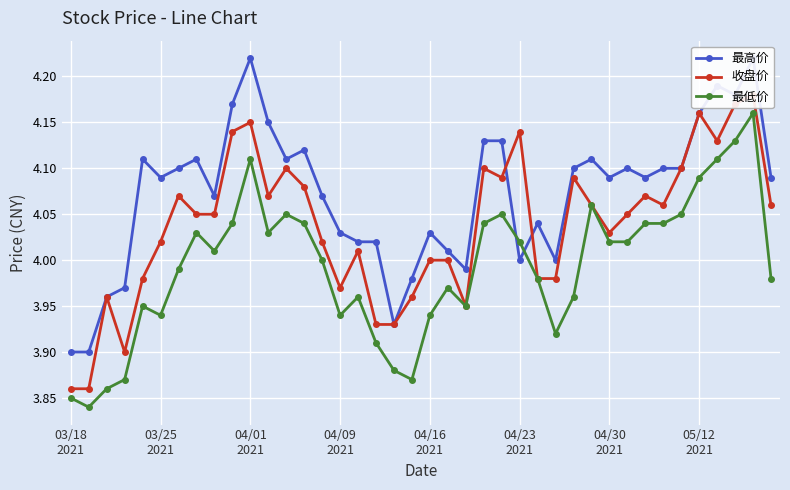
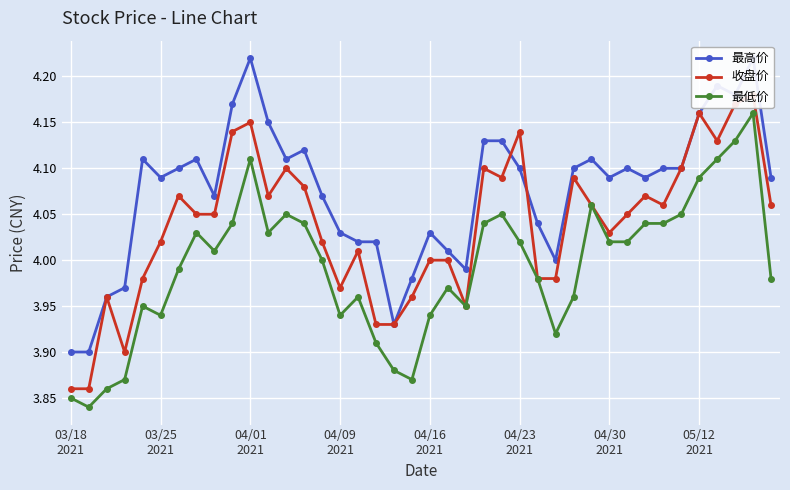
  {
    "最高价": {
      "03/18 2021": 3.9,
      "03/25 2021": 4.09,
      "04/01 2021": 4.22,
      "04/09 2021": 4.03,
      "04/16 2021": 4.03,
-     "04/23 2021": 4.0,
+     "04/23 2021": 4.1,
      "04/30 2021": 4.09
    },
    "收盘价": {
      "03/18 2021": 3.86,
      "03/25 2021": 4.02,
      "04/01 2021": 4.15,
      "04/09 2021": 3.97,
      "04/16 2021": 4.0,
      "04/23 2021": 4.14,
      "04/30 2021": 4.03
    },
    "最低价": {
      "03/18 2021": 3.85,
      "03/25 2021": 3.94,
      "04/01 2021": 4.11,
      "04/09 2021": 3.94,
      "04/16 2021": 3.94,
      "04/23 2021": 4.02,
      "04/30 2021": 4.02,
      "05/12 2021": 4.09
    }
  }
